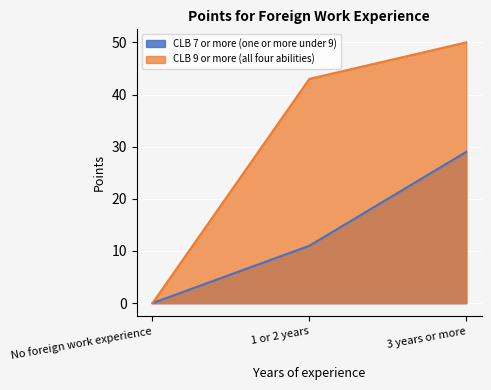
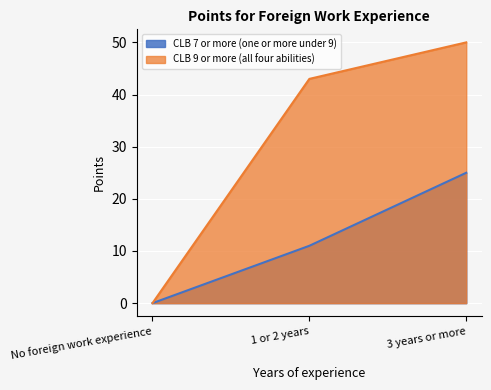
  {
    "CLB 7 or more (one or more under 9)": {
      "1 or 2 years": 11,
-     "3 years or more": 29
+     "3 years or more": 25
    },
    "CLB 9 or more (all four abilities)": {
      "1 or 2 years": 43,
      "3 years or more": 50
    }
  }
